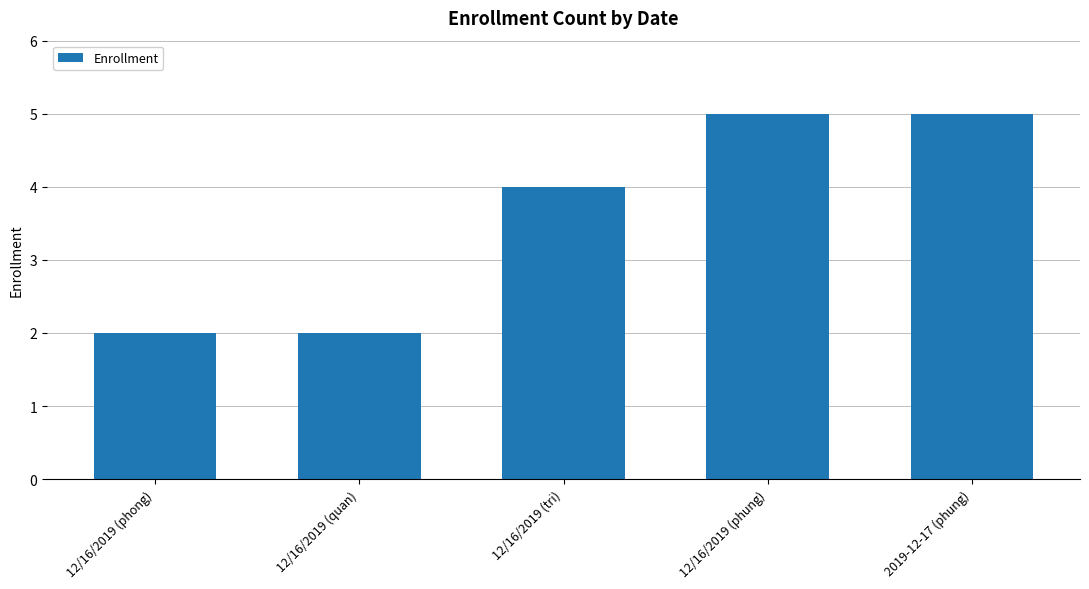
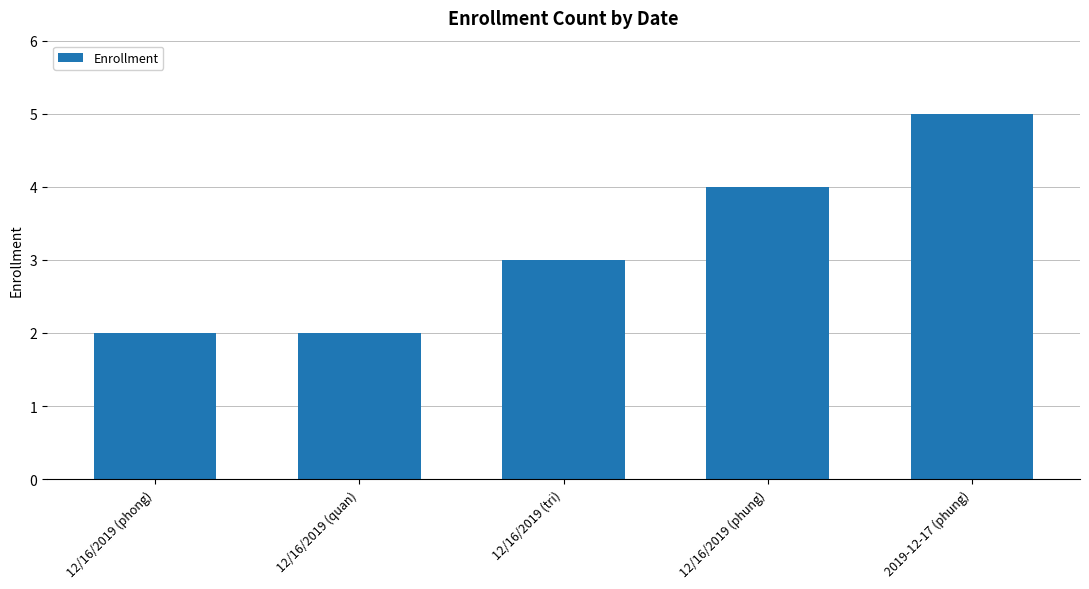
  {
    "12/16/2019 (phong)": 2,
    "12/16/2019 (quan)": 2,
-   "12/16/2019 (tri)": 4,
-   "12/16/2019 (phung)": 5,
+   "12/16/2019 (tri)": 3,
+   "12/16/2019 (phung)": 4,
    "2019-12-17 (phung)": 5
  }
